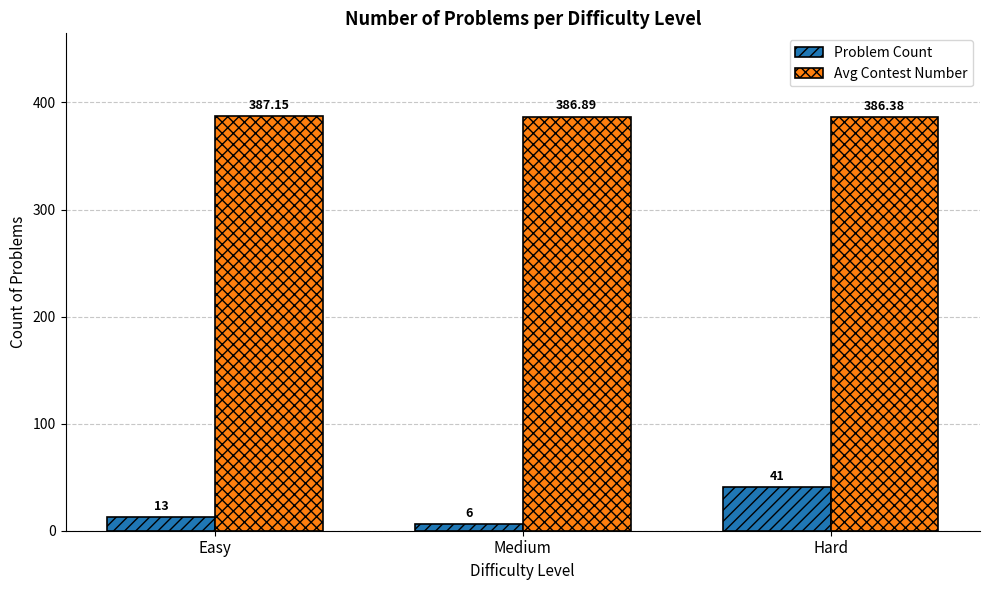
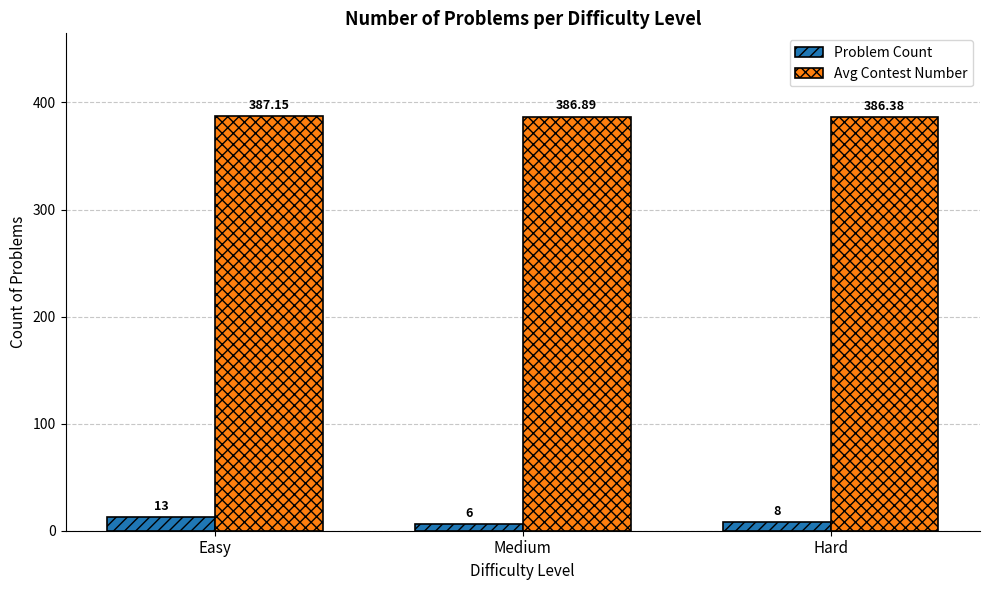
  {
    "Problem Count": {
      "Easy": 13,
      "Medium": 6,
-     "Hard": 41
+     "Hard": 8
    },
    "Avg Contest Number": {
      "Easy": 387.15,
      "Medium": 386.89,
      "Hard": 386.38
    }
  }
